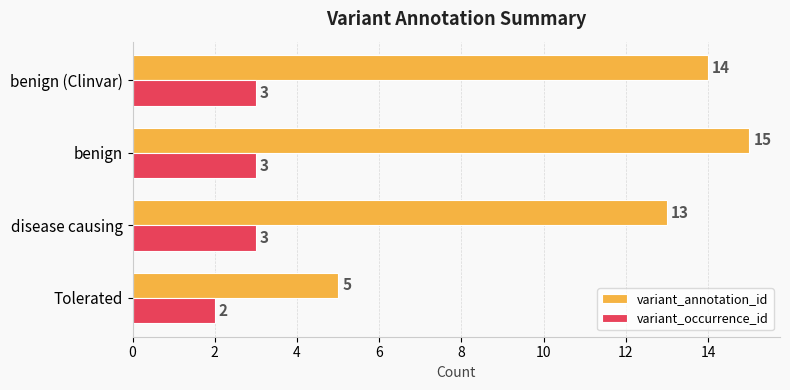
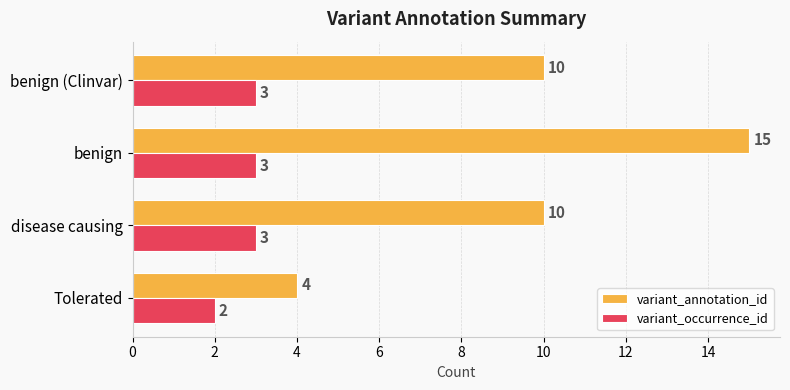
  {
    "variant_annotation_id": {
-     "benign (Clinvar)": 14,
+     "benign (Clinvar)": 10,
      "benign": 15,
-     "disease causing": 13,
-     "Tolerated": 5
+     "disease causing": 10,
+     "Tolerated": 4
    },
    "variant_occurrence_id": {
      "benign (Clinvar)": 3,
      "benign": 3,
      "disease causing": 3,
      "Tolerated": 2
    }
  }
